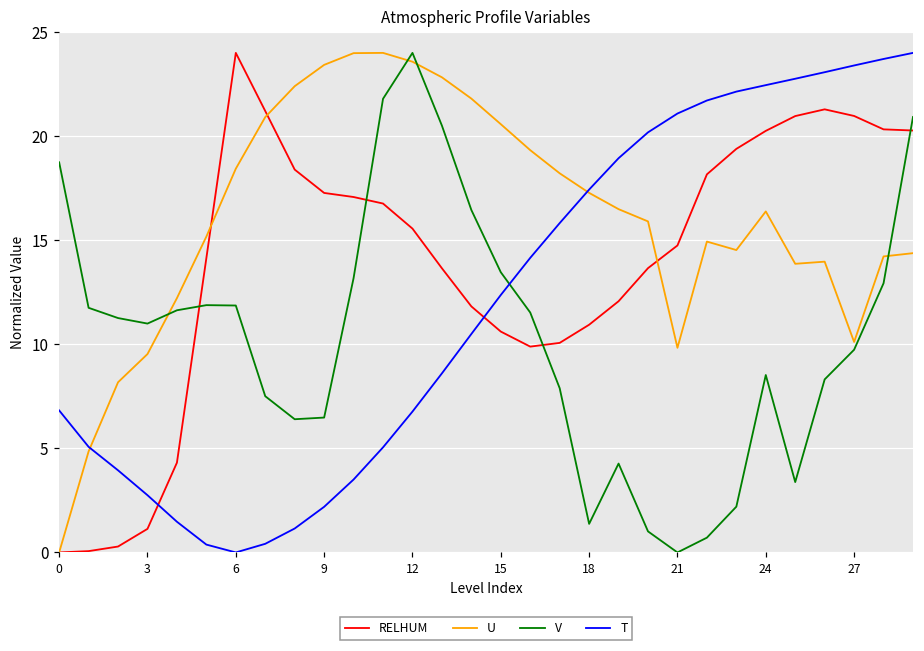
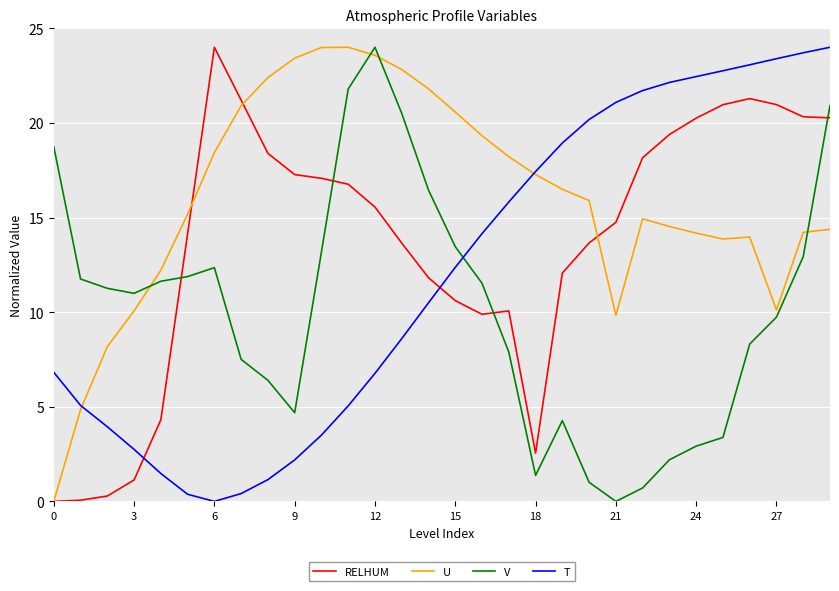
  {
    "RELHUM": {
      "3": 1.1,
      "6": 24.0,
      "9": 17.3,
      "12": 15.6,
      "15": 10.6,
-     "18": 10.9,
+     "18": 2.5,
      "21": 14.7,
      "24": 20.3,
      "27": 21.0
    },
    "U": {
-     "3": 9.5,
+     "3": 10.1,
      "6": 18.4,
      "9": 23.4,
      "12": 23.6,
      "15": 20.6,
      "18": 17.3,
      "21": 9.8,
-     "24": 16.4,
+     "24": 14.2,
      "27": 10.1
    },
    "V": {
      "0": 18.7,
      "3": 11.0,
-     "6": 11.9,
-     "9": 6.5,
+     "6": 12.4,
+     "9": 4.7,
      "12": 24.0,
      "15": 13.5,
      "18": 1.4,
      "21": 0.0,
-     "24": 8.5,
+     "24": 2.9,
      "27": 9.7
    },
    "T": {
      "0": 6.8,
      "3": 2.8,
      "6": 0.0,
      "9": 2.2,
      "12": 6.8,
      "15": 12.4,
      "18": 17.4,
      "21": 21.1,
      "24": 22.5,
      "27": 23.4
    }
  }
